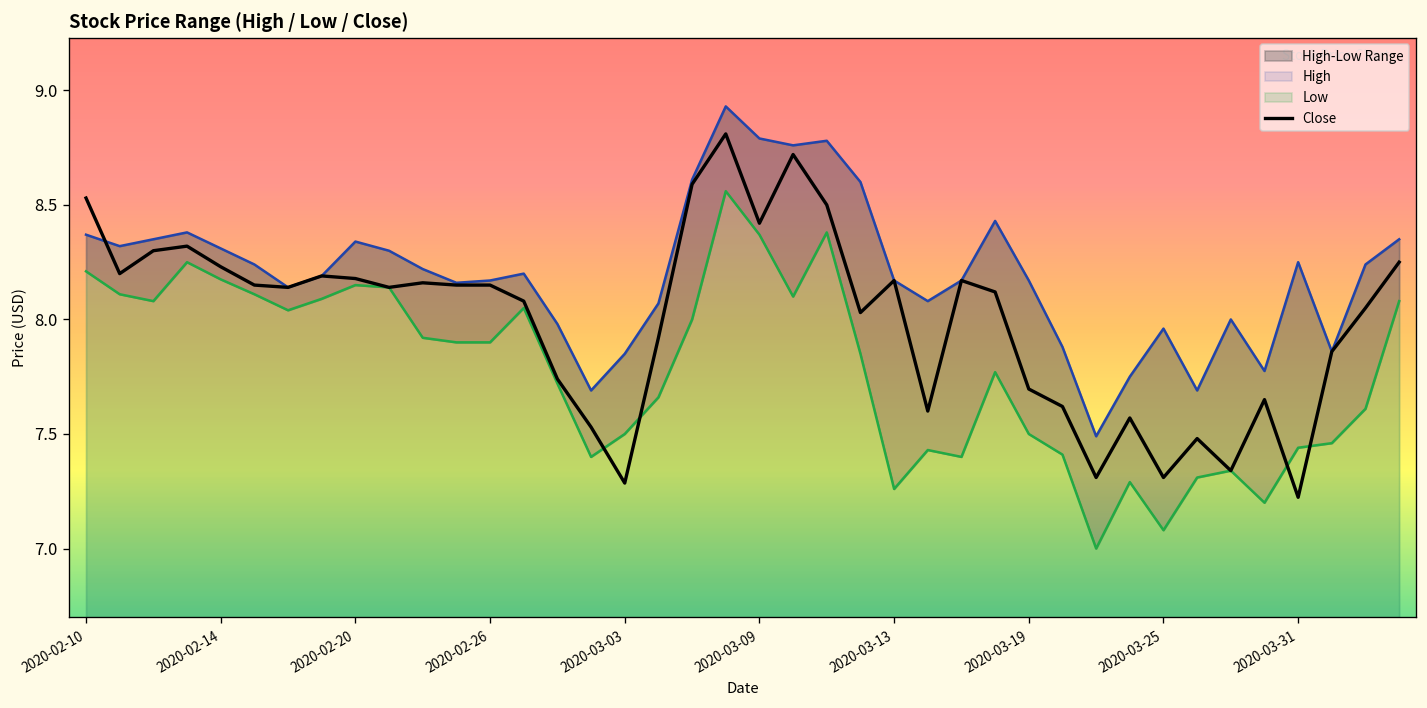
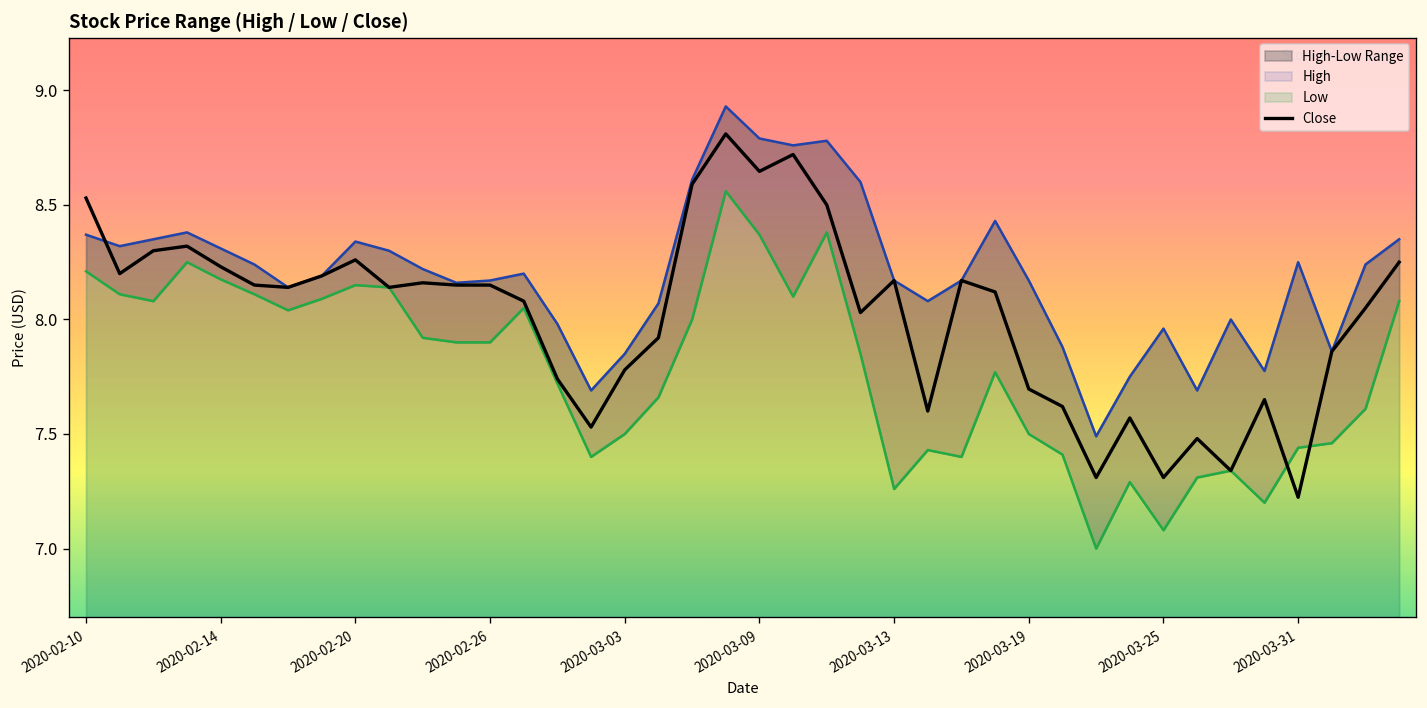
  {
    "Close": {
      "2020-02-10": 8.53,
      "2020-02-14": 8.23,
-     "2020-02-20": 8.18,
+     "2020-02-20": 8.26,
      "2020-02-26": 8.15,
-     "2020-03-03": 7.29,
-     "2020-03-09": 8.42,
+     "2020-03-03": 7.78,
+     "2020-03-09": 8.65,
      "2020-03-19": 7.70,
      "2020-03-25": 7.31,
      "2020-03-31": 7.22
    }
  }
